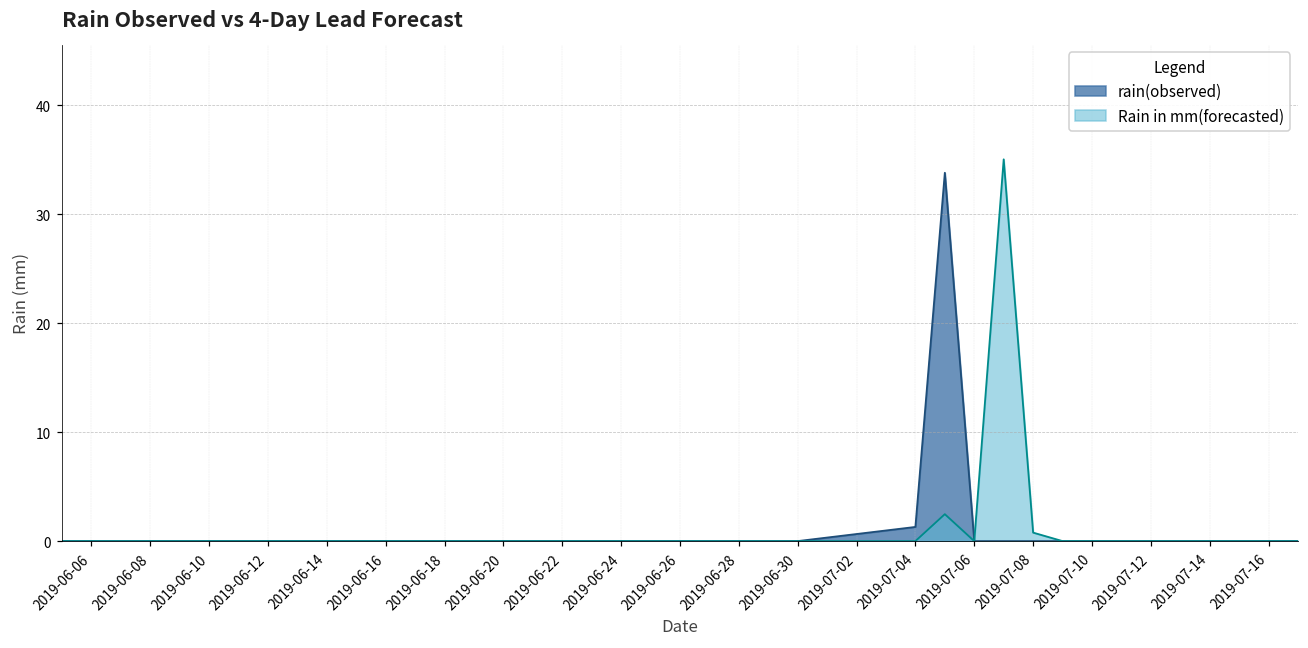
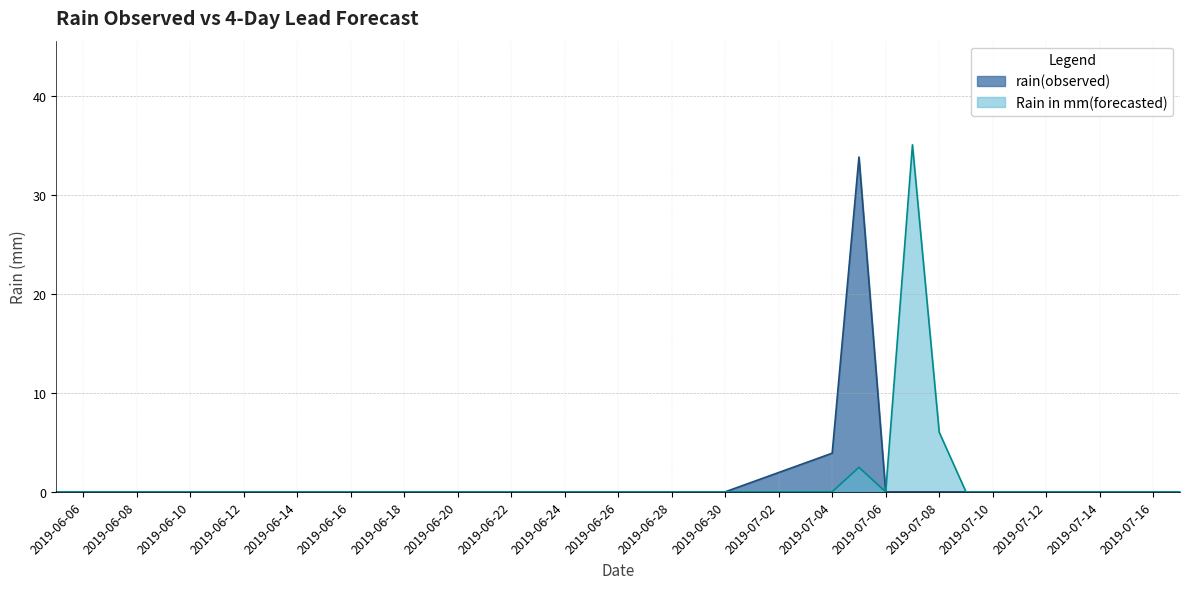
  {
    "rain(observed)": {
-     "2019-07-04": 1,
+     "2019-07-04": 4,
      "2019-07-08": 0
    },
    "Rain in mm(forecasted)": {
      "2019-07-04": 0,
-     "2019-07-08": 1
+     "2019-07-08": 6
    }
  }
